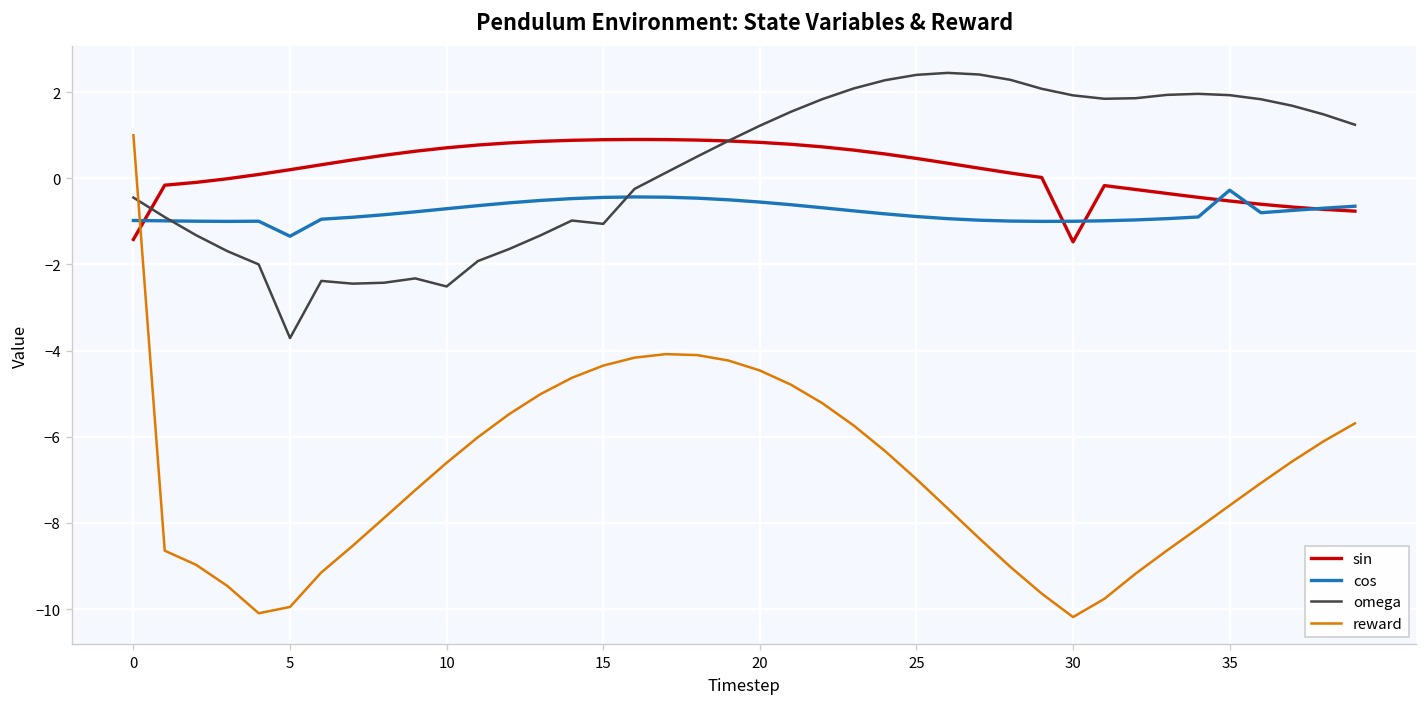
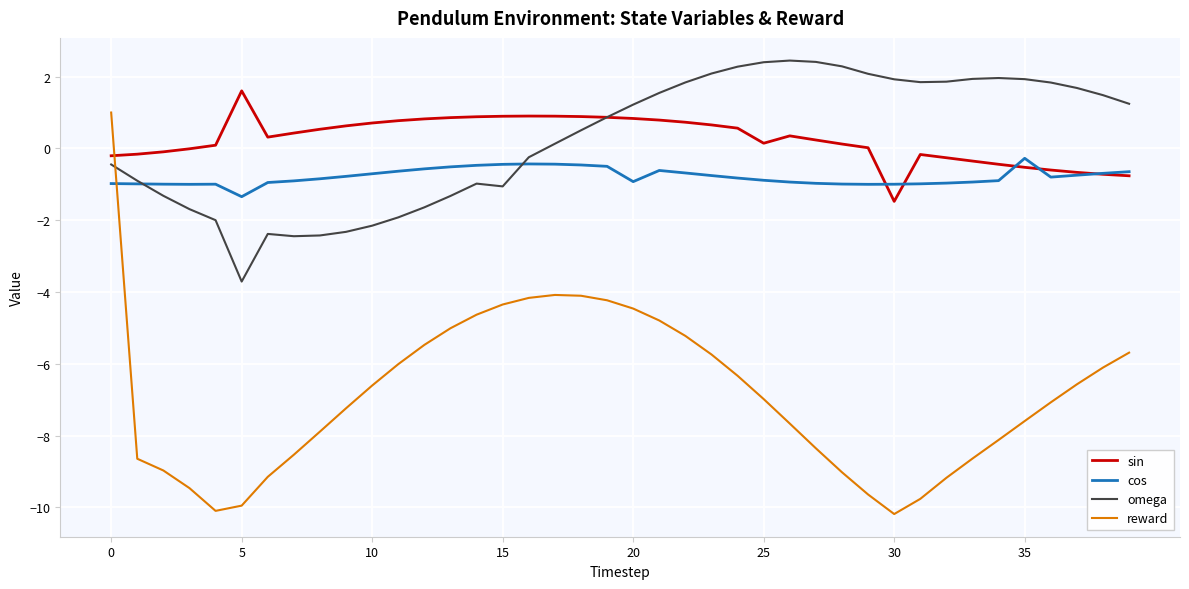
  {
    "sin": {
-     "0": -1.4,
-     "5": 0.2,
+     "0": -0.2,
+     "5": 1.6,
      "10": 0.7,
      "15": 0.9,
      "20": 0.8,
-     "25": 0.5,
+     "25": 0.1,
      "30": -1.5,
      "35": -0.5
    },
    "cos": {
      "0": -1.0,
      "5": -1.3,
      "10": -0.7,
      "15": -0.4,
-     "20": -0.6,
+     "20": -0.9,
      "25": -0.9,
      "30": -1.0,
      "35": -0.3
    },
    "omega": {
      "0": -0.4,
      "5": -3.7,
-     "10": -2.5,
+     "10": -2.2,
      "15": -1.1,
      "20": 1.2,
      "25": 2.4,
      "30": 1.9,
      "35": 1.9
    },
    "reward": {
      "0": 1.0,
      "5": -9.9,
      "10": -6.6,
      "15": -4.3,
      "20": -4.5,
      "25": -7.0,
      "30": -10.2,
      "35": -7.6
    }
  }
